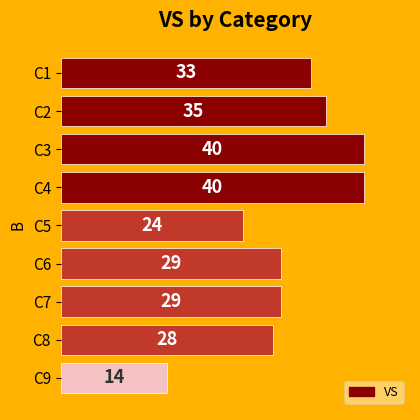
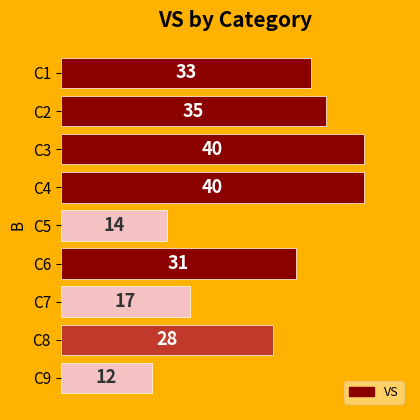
  {
    "C1": 33,
    "C2": 35,
    "C3": 40,
    "C4": 40,
-   "C5": 24,
-   "C6": 29,
-   "C7": 29,
+   "C5": 14,
+   "C6": 31,
+   "C7": 17,
    "C8": 28,
-   "C9": 14
+   "C9": 12
  }
